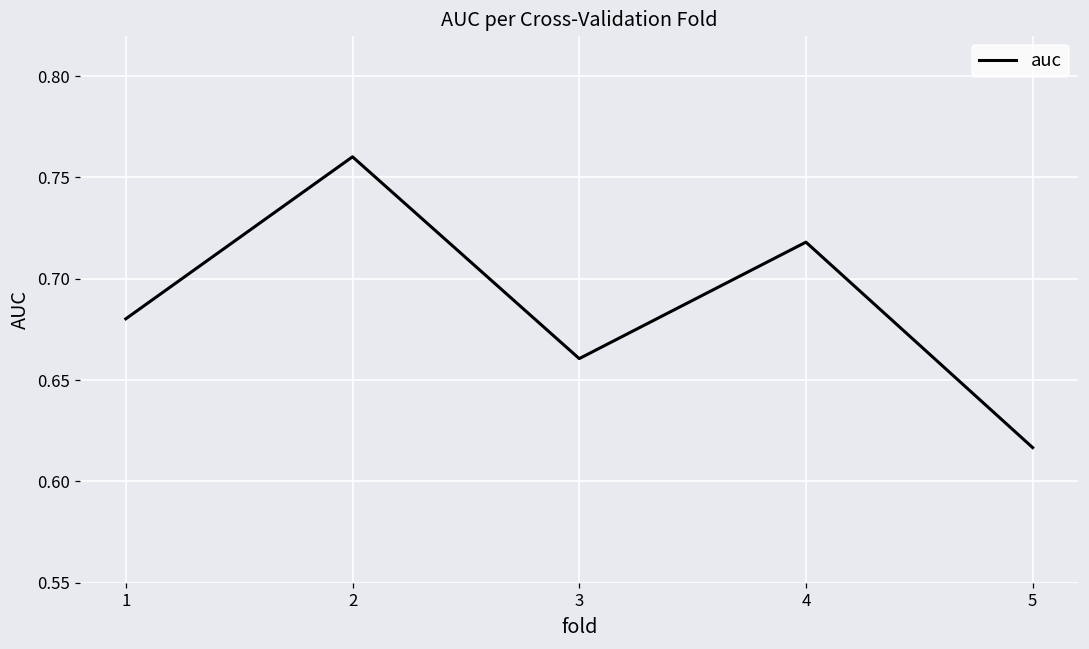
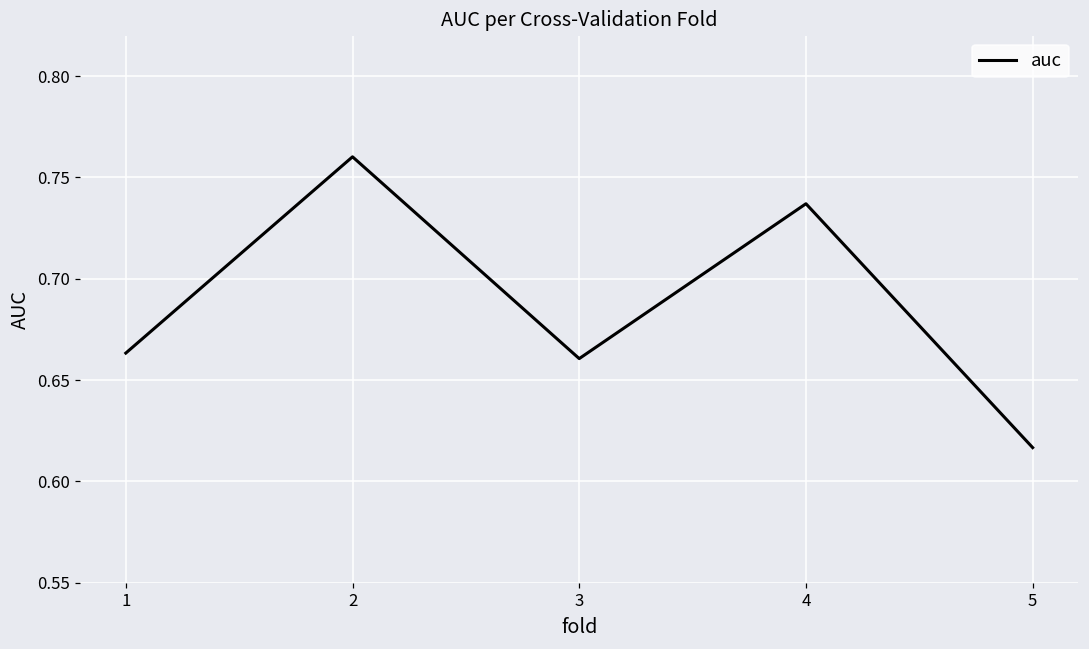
  {
-   "1": 0.680,
+   "1": 0.663,
    "2": 0.760,
    "3": 0.661,
-   "4": 0.718,
+   "4": 0.737,
    "5": 0.617
  }
